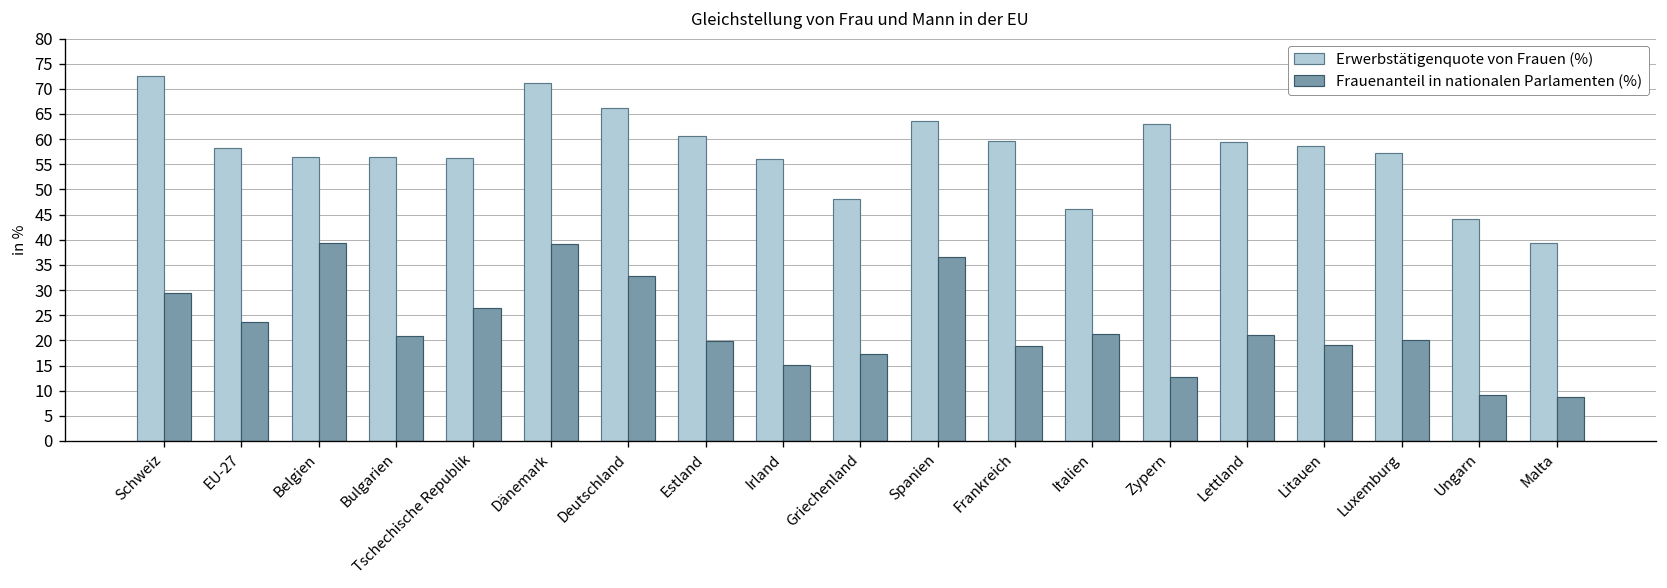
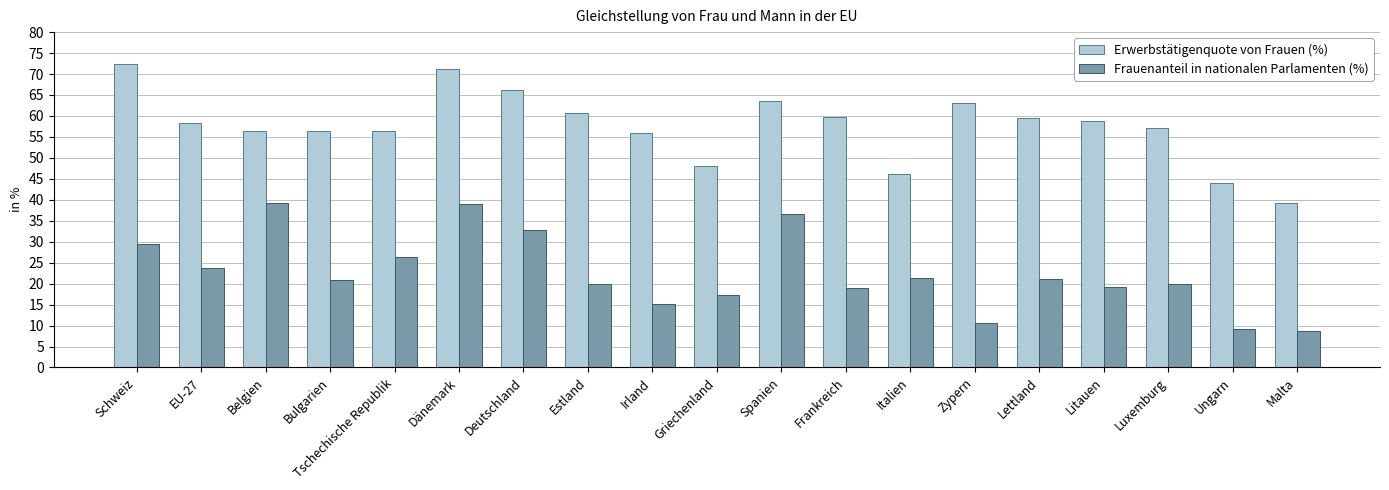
  {
    "Erwerbstätigenquote von Frauen (%)": {
      "Schweiz": 73,
      "EU-27": 58,
      "Belgien": 57,
      "Bulgarien": 56,
      "Tschechische Republik": 56,
      "Dänemark": 71,
      "Deutschland": 66,
      "Estland": 61,
      "Irland": 56,
      "Griechenland": 48,
      "Spanien": 64,
      "Frankreich": 60,
      "Italien": 46,
      "Zypern": 63,
      "Lettland": 59,
      "Litauen": 59,
      "Luxemburg": 57,
      "Ungarn": 44,
      "Malta": 39
    },
    "Frauenanteil in nationalen Parlamenten (%)": {
      "Schweiz": 30,
      "EU-27": 24,
      "Belgien": 39,
      "Bulgarien": 21,
      "Tschechische Republik": 26,
      "Dänemark": 39,
      "Deutschland": 33,
      "Estland": 20,
      "Irland": 15,
      "Griechenland": 17,
      "Spanien": 37,
      "Frankreich": 19,
      "Italien": 21,
-     "Zypern": 13,
+     "Zypern": 11,
      "Lettland": 21,
      "Litauen": 19,
      "Luxemburg": 20,
      "Ungarn": 9,
      "Malta": 9
    }
  }
